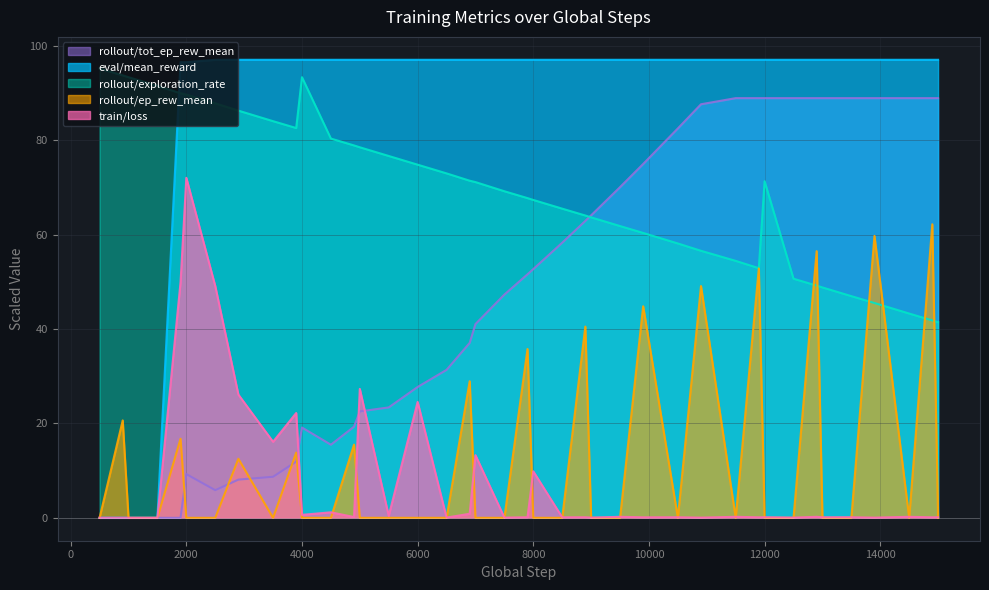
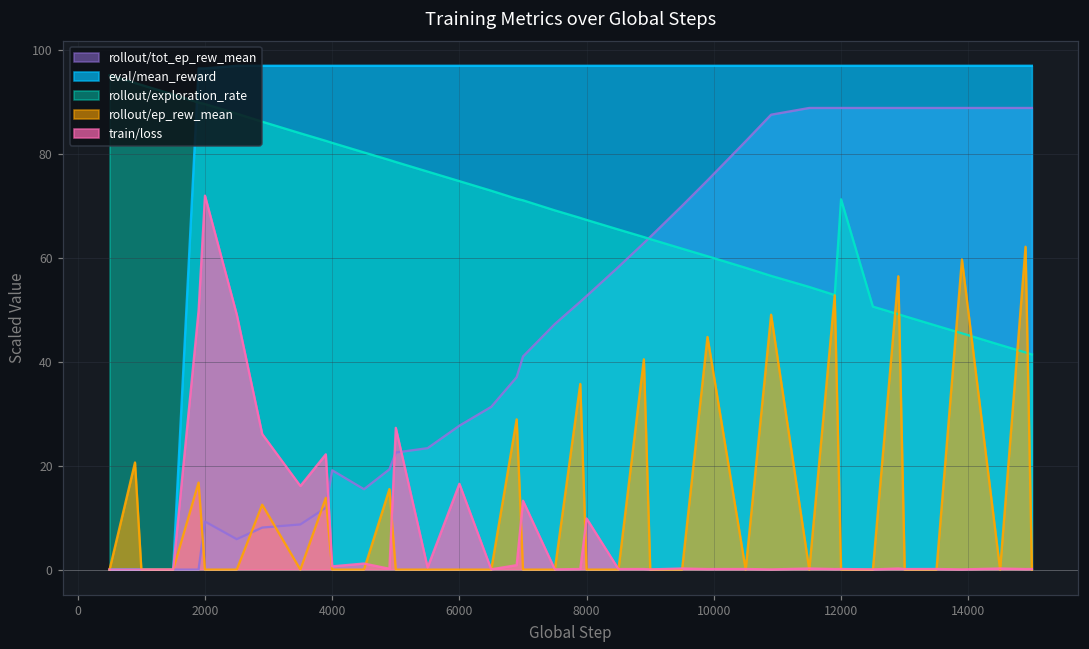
  {
    "rollout/tot_ep_rew_mean": {
      "2000": 9,
      "4000": 19,
      "6000": 28,
      "8000": 53,
      "12000": 89
    },
    "eval/mean_reward": {
      "4000": 97,
      "6000": 97,
      "8000": 97,
      "12000": 97
    },
    "rollout/exploration_rate": {
-     "4000": 93,
+     "4000": 82,
      "6000": 75,
      "8000": 67,
      "12000": 71
    },
    "rollout/ep_rew_mean": {
      "2000": 0,
      "4000": 0,
      "6000": 0,
      "8000": 0
    },
    "train/loss": {
      "2000": 72,
      "4000": 1,
-     "6000": 25,
+     "6000": 17,
      "8000": 10
    }
  }
